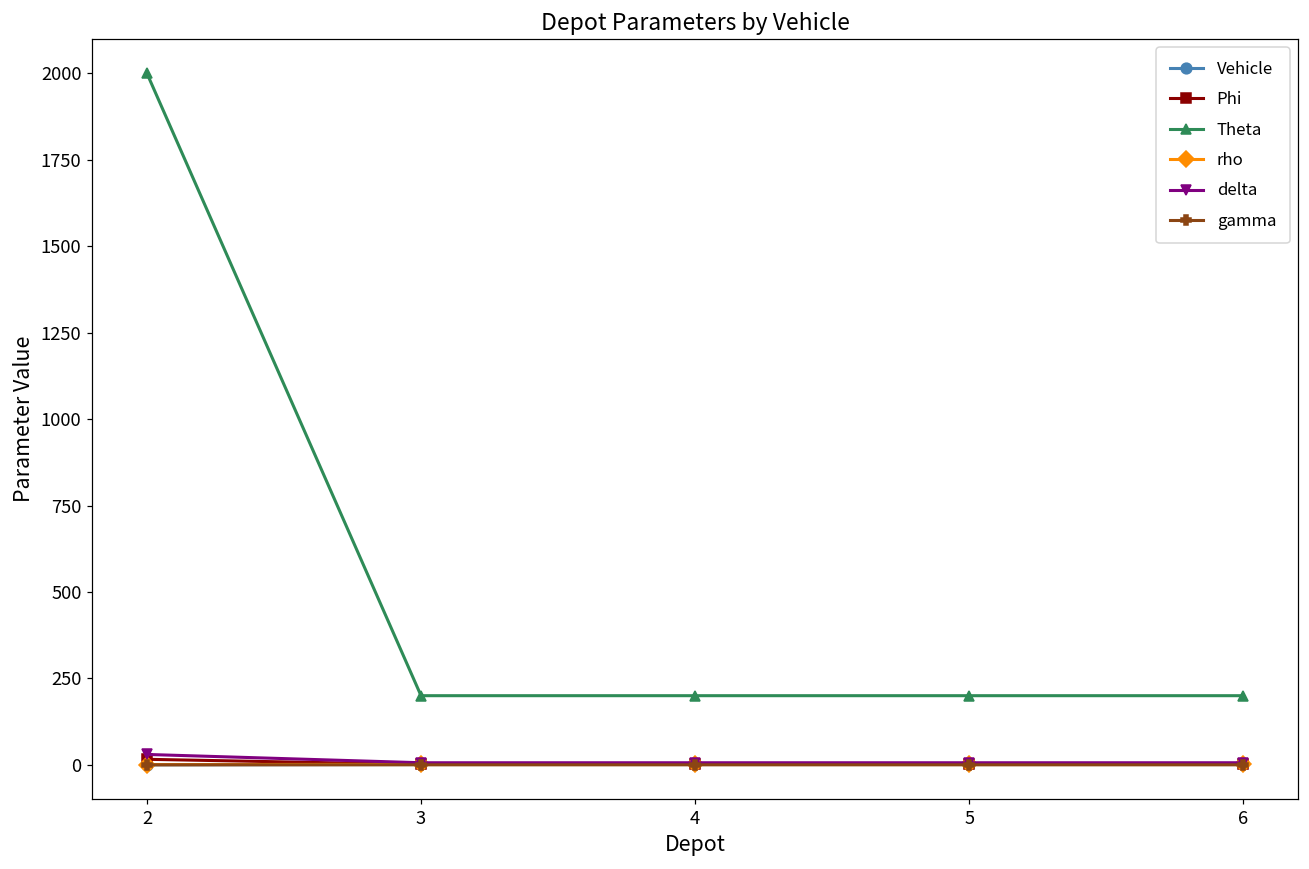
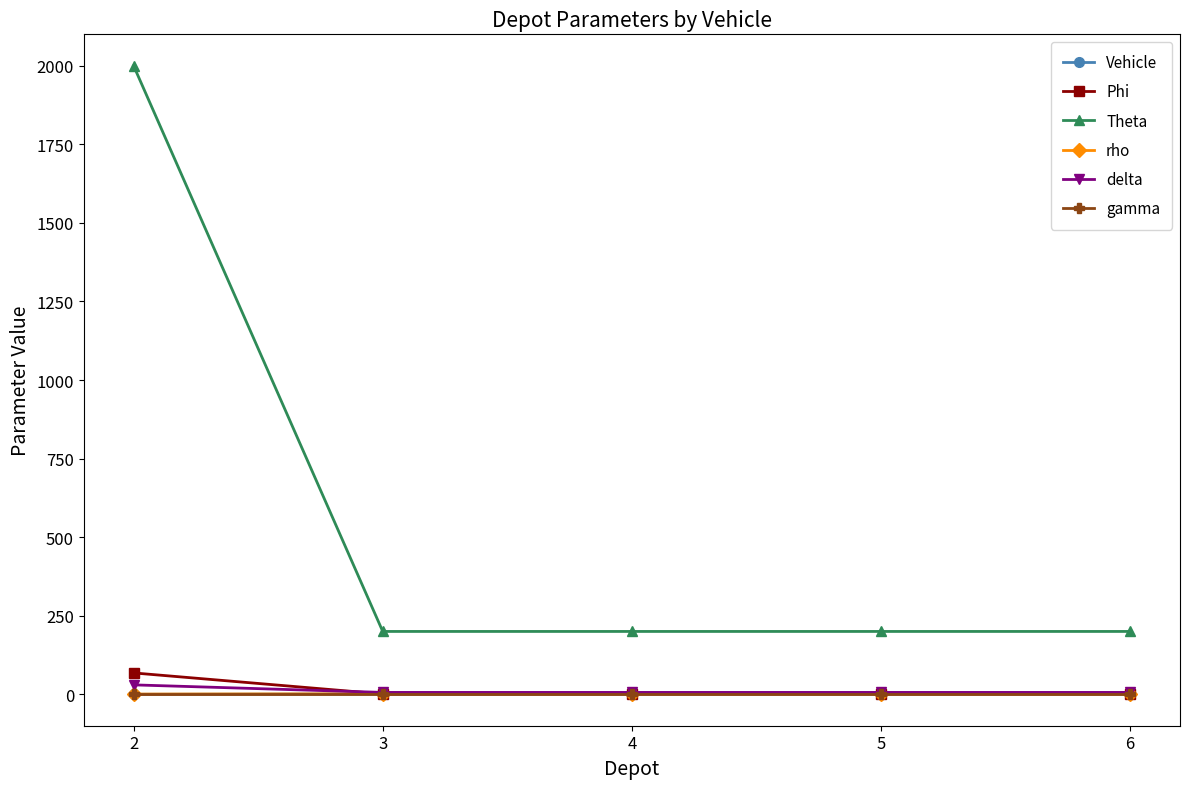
  {
    "Phi": {
-     "2": 20
+     "2": 70
    },
    "Theta": {
      "2": 2000,
      "3": 200,
      "4": 200,
      "5": 200,
      "6": 200
    },
    "delta": {
      "2": 30
    }
  }
